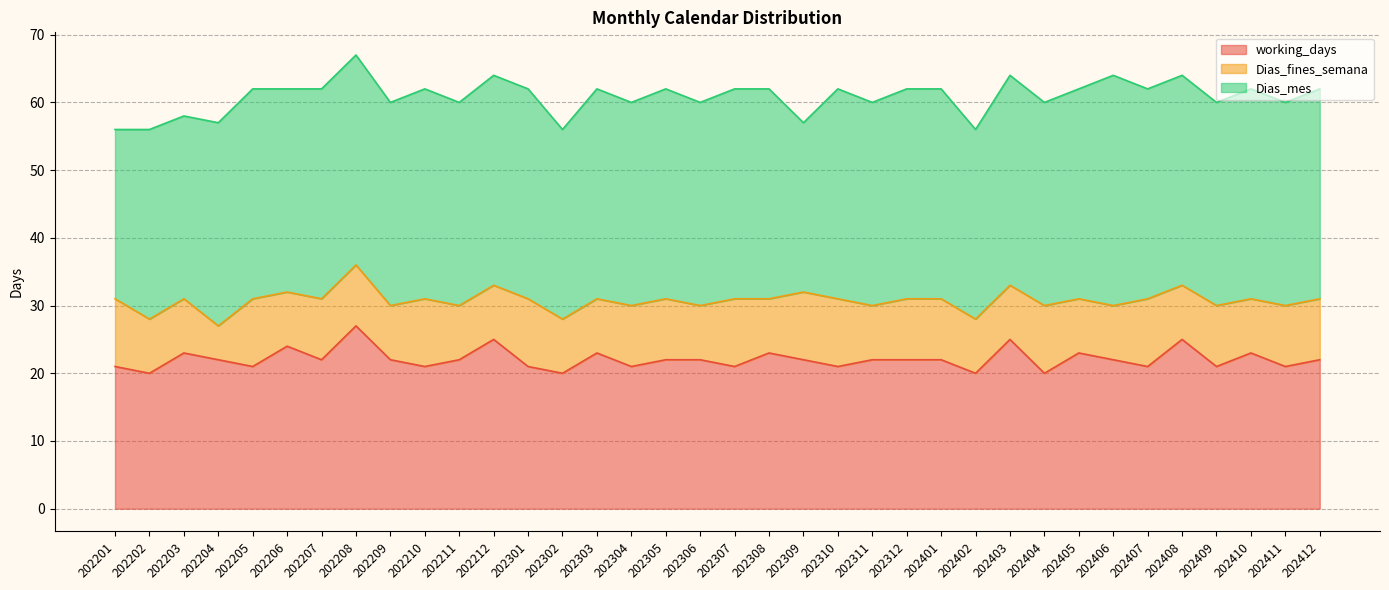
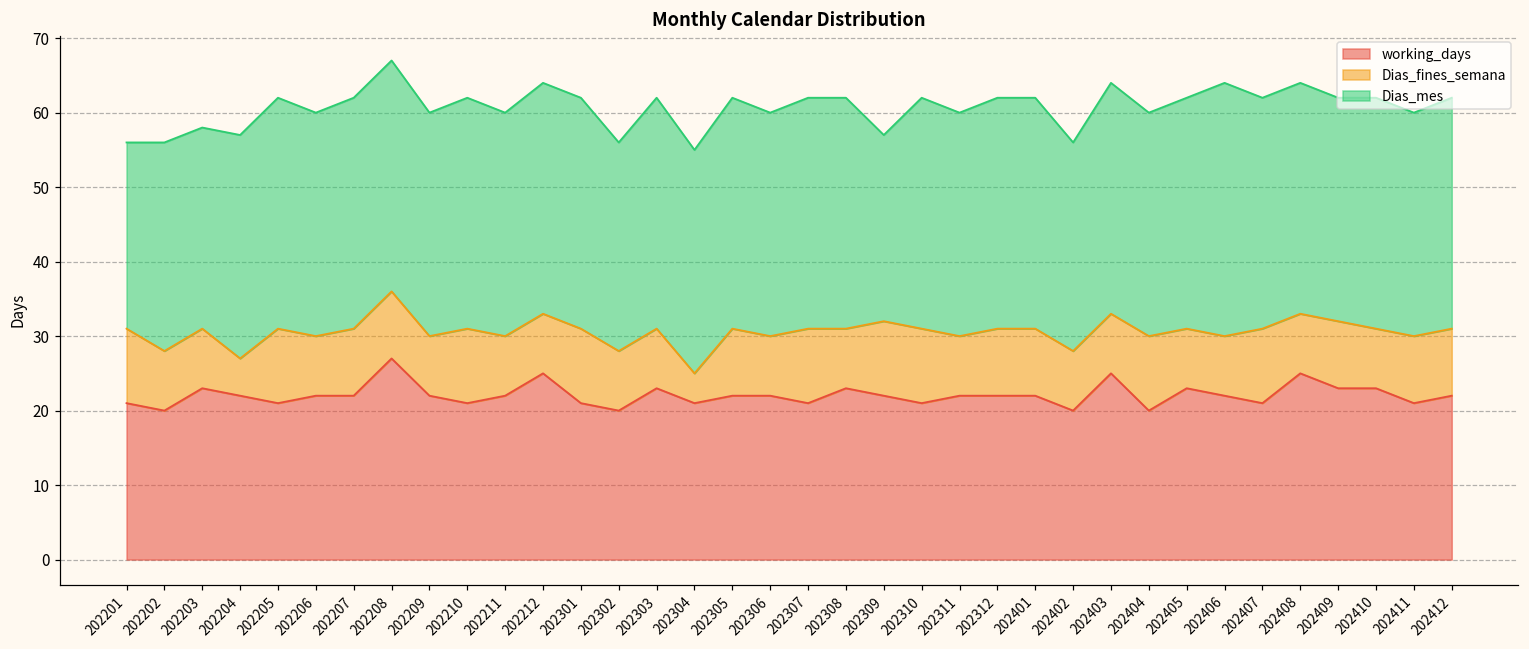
  {
    "working_days": {
      "202201": 21,
      "202202": 20,
      "202203": 23,
      "202204": 22,
      "202205": 21,
-     "202206": 24,
+     "202206": 22,
      "202207": 22,
      "202208": 27,
      "202209": 22,
      "202210": 21,
      "202211": 22,
      "202212": 25,
      "202301": 21,
      "202302": 20,
      "202303": 23,
      "202304": 21,
      "202305": 22,
      "202306": 22,
      "202307": 21,
      "202308": 23,
      "202309": 22,
      "202310": 21,
      "202311": 22,
      "202312": 22,
      "202401": 22,
      "202402": 20,
      "202403": 25,
      "202404": 20,
      "202405": 23,
      "202406": 22,
      "202407": 21,
      "202408": 25,
-     "202409": 21,
+     "202409": 23,
      "202410": 23,
      "202411": 21,
      "202412": 22
    },
    "Dias_fines_semana": {
      "202201": 10,
      "202202": 8,
      "202203": 8,
      "202204": 5,
      "202205": 10,
      "202206": 8,
      "202207": 9,
      "202208": 9,
      "202209": 8,
      "202210": 10,
      "202211": 8,
      "202212": 8,
      "202301": 10,
      "202302": 8,
      "202303": 8,
-     "202304": 9,
+     "202304": 4,
      "202305": 9,
      "202306": 8,
      "202307": 10,
      "202308": 8,
      "202309": 10,
      "202310": 10,
      "202311": 8,
      "202312": 9,
      "202401": 9,
      "202402": 8,
      "202403": 8,
      "202404": 10,
      "202405": 8,
      "202406": 8,
      "202407": 10,
      "202408": 8,
      "202409": 9,
      "202410": 8,
      "202411": 9,
      "202412": 9
    },
    "Dias_mes": {
      "202201": 25,
      "202202": 28,
      "202203": 27,
      "202204": 30,
      "202205": 31,
      "202206": 30,
      "202207": 31,
      "202208": 31,
      "202209": 30,
      "202210": 31,
      "202211": 30,
      "202212": 31,
      "202301": 31,
      "202302": 28,
      "202303": 31,
      "202304": 30,
      "202305": 31,
      "202306": 30,
      "202307": 31,
      "202308": 31,
      "202309": 25,
      "202310": 31,
      "202311": 30,
      "202312": 31,
      "202401": 31,
      "202402": 28,
      "202403": 31,
      "202404": 30,
      "202405": 31,
      "202406": 34,
      "202407": 31,
      "202408": 31,
      "202411": 30
    }
  }
